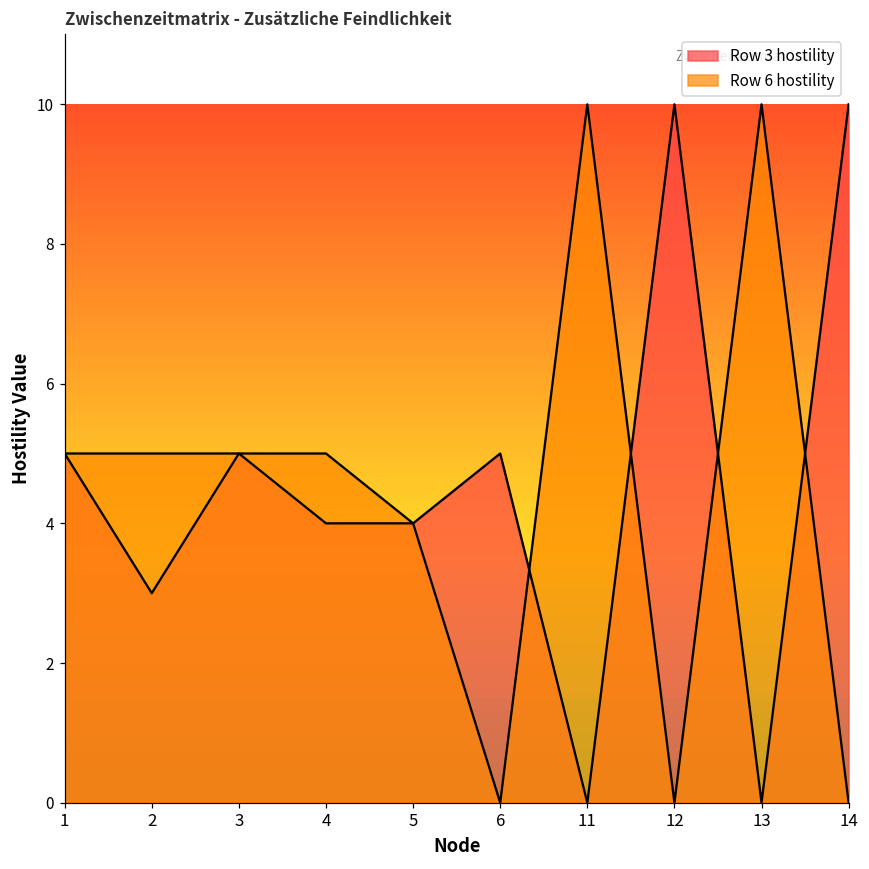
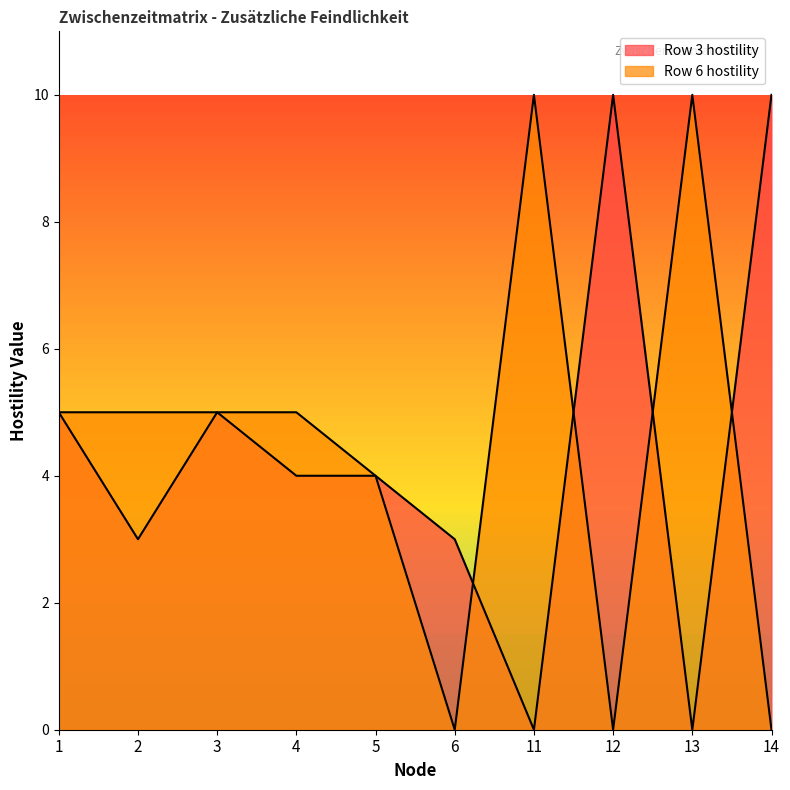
  {
    "Row 3 hostility": {
      "2": 3,
      "4": 4,
-     "6": 5,
+     "6": 3,
      "11": 0,
      "12": 10,
      "13": 0,
      "14": 10
    },
    "Row 6 hostility": {
      "2": 5,
      "4": 5,
      "6": 0,
      "11": 10,
      "12": 0,
      "13": 10,
      "14": 0
    }
  }
